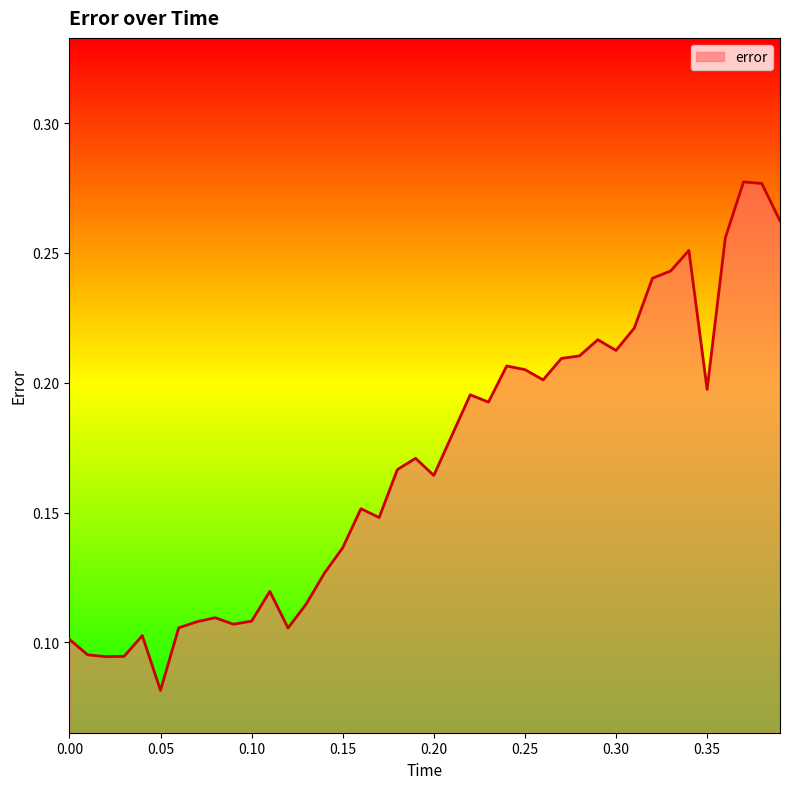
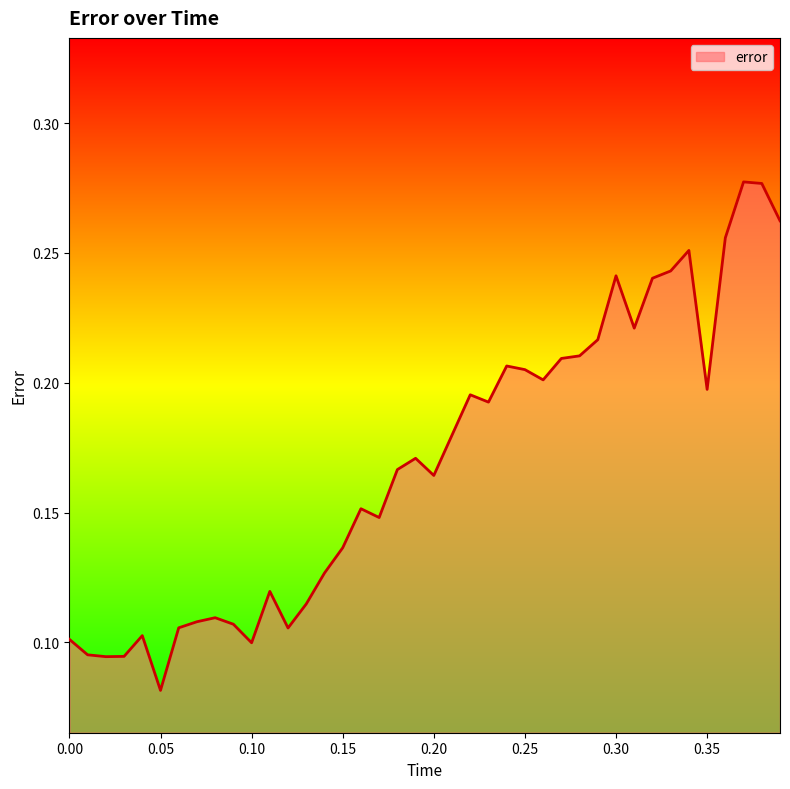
  {
    "0.00": 0.101,
    "0.05": 0.081,
-   "0.10": 0.108,
+   "0.10": 0.100,
    "0.15": 0.136,
    "0.20": 0.164,
    "0.25": 0.205,
-   "0.30": 0.212,
+   "0.30": 0.241,
    "0.35": 0.197
  }
